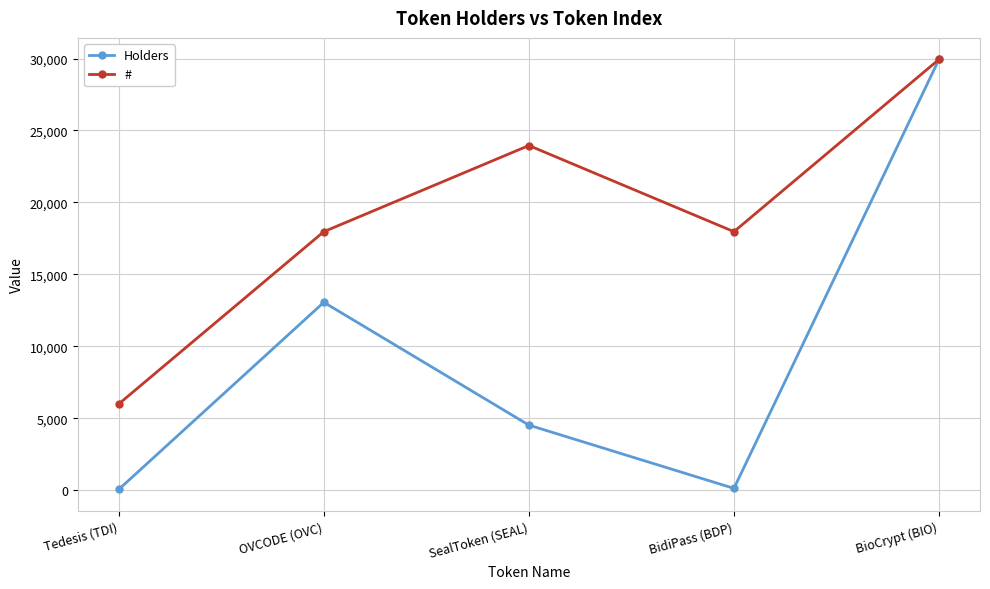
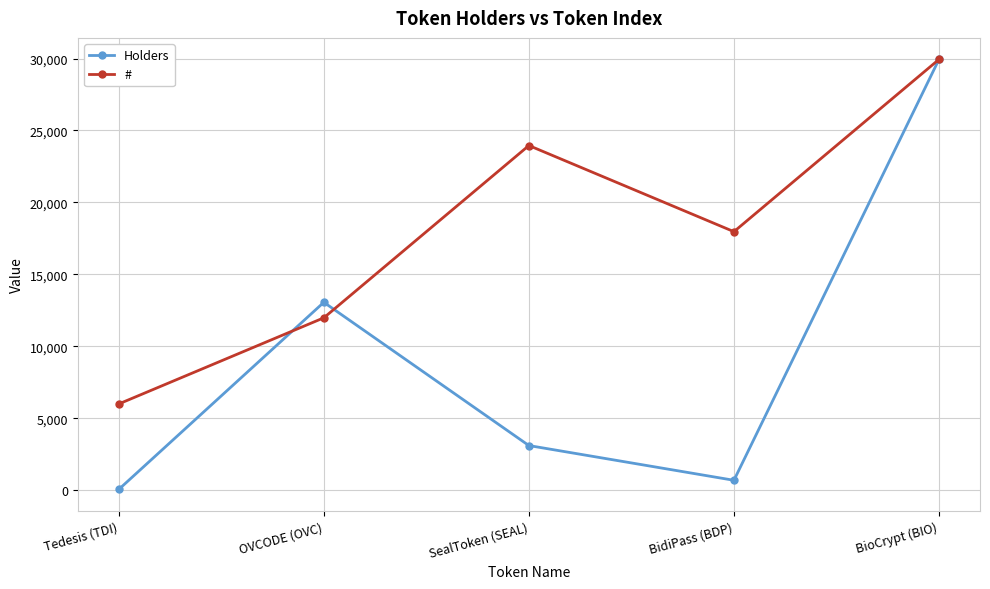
  {
    "Holders": {
      "Tedesis (TDI)": "0",
      "OVCODE (OVC)": "13,100",
-     "SealToken (SEAL)": "4,500",
-     "BidiPass (BDP)": "100"
+     "SealToken (SEAL)": "3,100",
+     "BidiPass (BDP)": "700"
    },
    "#": {
      "Tedesis (TDI)": "6,000",
-     "OVCODE (OVC)": "18,000",
+     "OVCODE (OVC)": "12,000",
      "SealToken (SEAL)": "24,000",
      "BidiPass (BDP)": "18,000"
    }
  }
